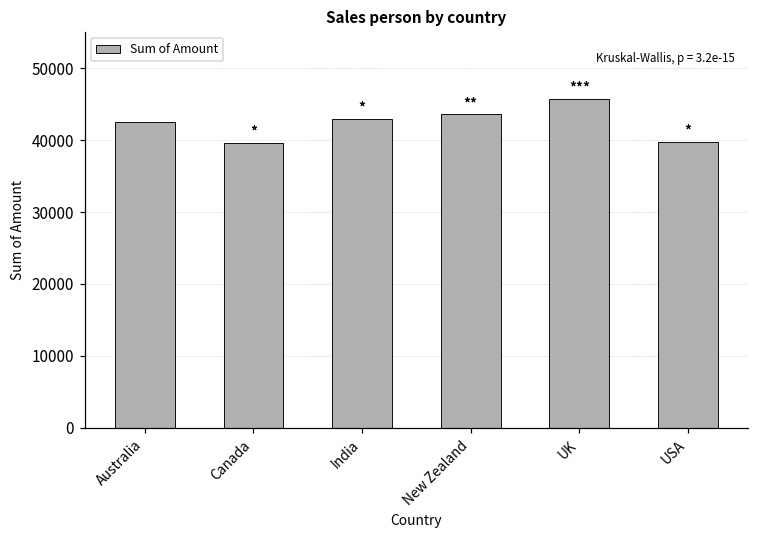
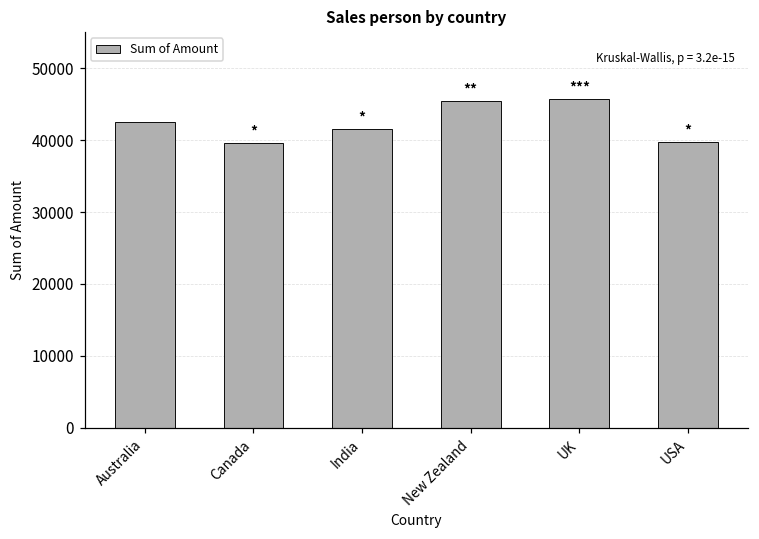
  {
    "Australia": 42000,
    "Canada": 40000,
-   "India": 43000,
-   "New Zealand": 44000,
+   "India": 42000,
+   "New Zealand": 45000,
    "UK": 46000,
    "USA": 40000
  }
